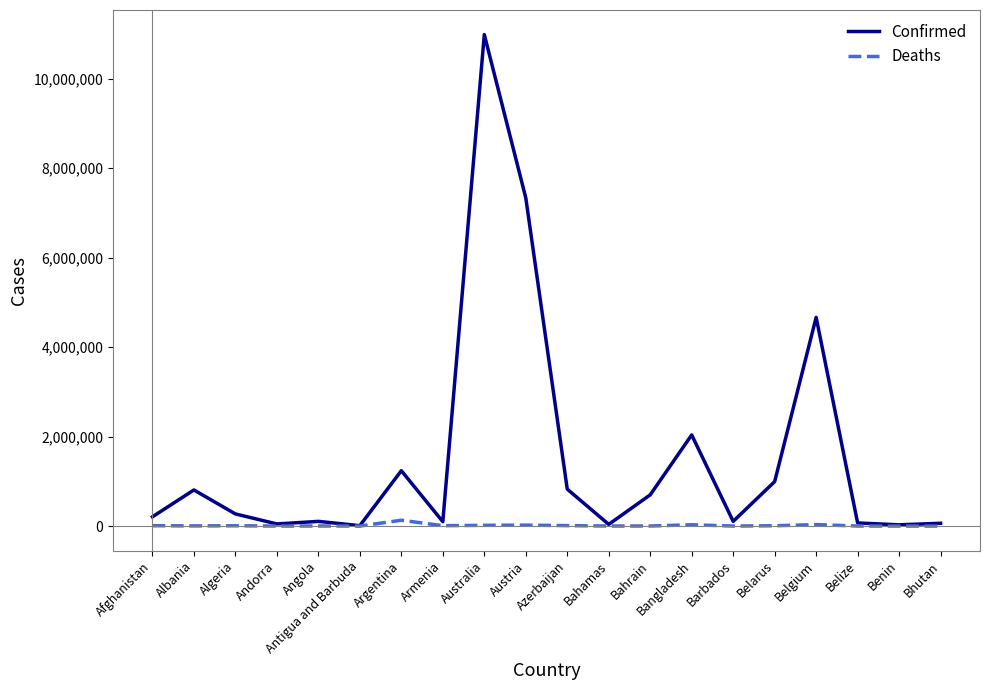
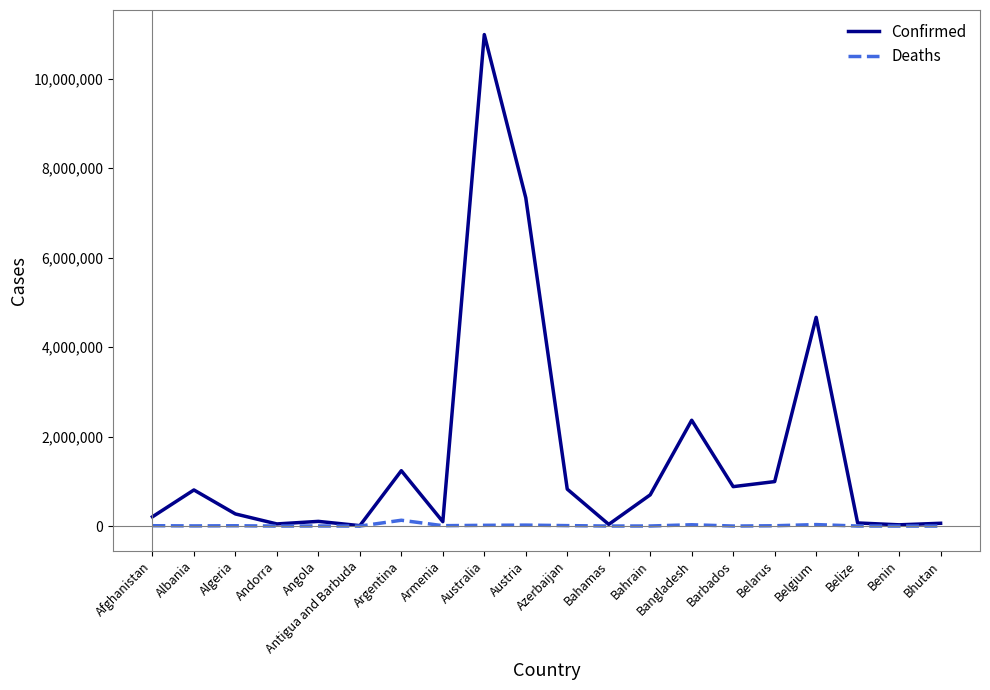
  {
    "Confirmed": {
      "Afghanistan": "200,000",
      "Albania": "800,000",
      "Algeria": "300,000",
      "Angola": "100,000",
      "Argentina": "1,200,000",
      "Armenia": "100,000",
      "Australia": "11,000,000",
      "Austria": "7,300,000",
      "Azerbaijan": "800,000",
      "Bahrain": "700,000",
-     "Bangladesh": "2,000,000",
-     "Barbados": "100,000",
+     "Bangladesh": "2,400,000",
+     "Barbados": "900,000",
      "Belarus": "1,000,000",
      "Belgium": "4,700,000",
      "Belize": "100,000",
      "Bhutan": "100,000"
    },
    "Deaths": {
      "Afghanistan": "0",
      "Albania": "0",
      "Algeria": "0",
      "Angola": "0",
      "Argentina": "100,000",
      "Armenia": "0",
      "Australia": "0",
      "Austria": "0",
      "Azerbaijan": "0",
      "Bahrain": "0",
      "Bangladesh": "0",
      "Barbados": "0",
      "Belarus": "0",
      "Belgium": "0",
      "Belize": "0",
      "Bhutan": "0"
    }
  }
